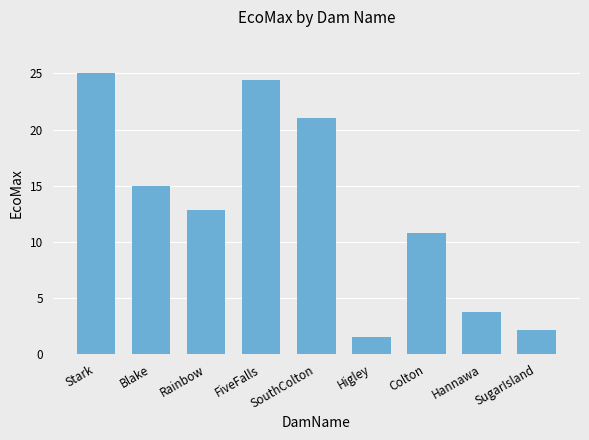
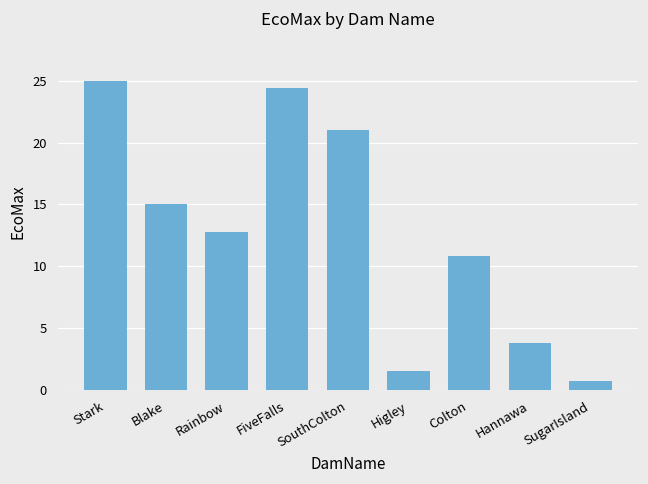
  {
    "Stark": 25.0,
    "Blake": 15.0,
    "Rainbow": 12.8,
    "FiveFalls": 24.4,
    "SouthColton": 21.0,
    "Higley": 1.5,
    "Colton": 10.8,
    "Hannawa": 3.8,
-   "SugarIsland": 2.2
+   "SugarIsland": 0.7
  }
